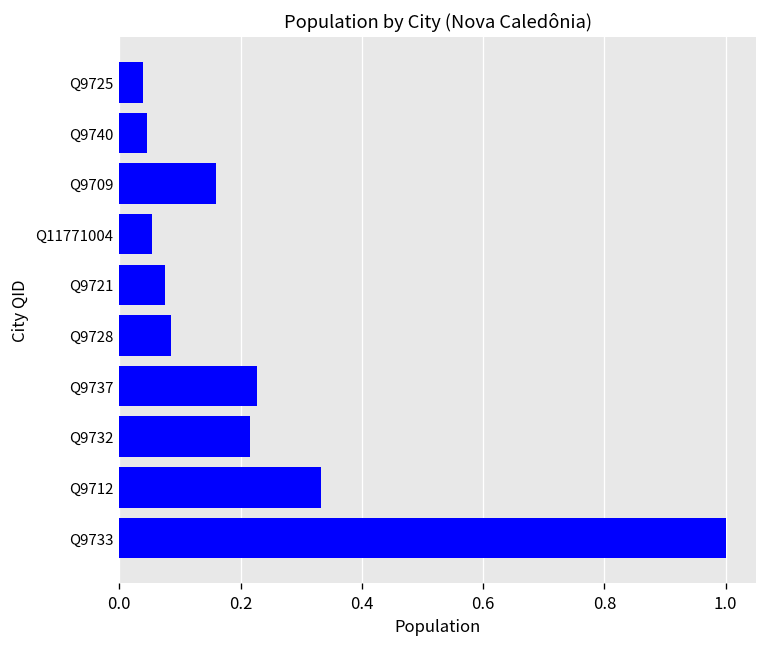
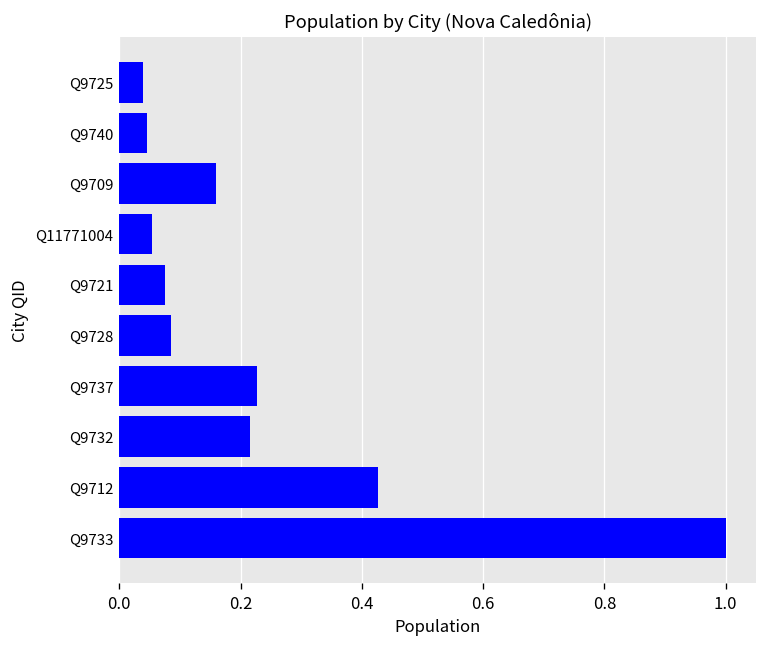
  {
    "Q9725": 0.04,
    "Q9740": 0.05,
    "Q9709": 0.16,
    "Q11771004": 0.05,
    "Q9721": 0.08,
    "Q9728": 0.09,
    "Q9737": 0.23,
    "Q9732": 0.21,
-   "Q9712": 0.33,
+   "Q9712": 0.43,
    "Q9733": 1.00
  }
